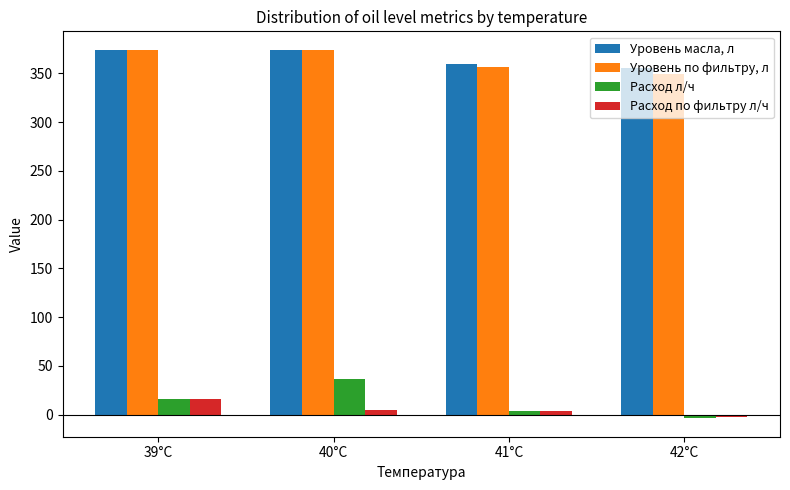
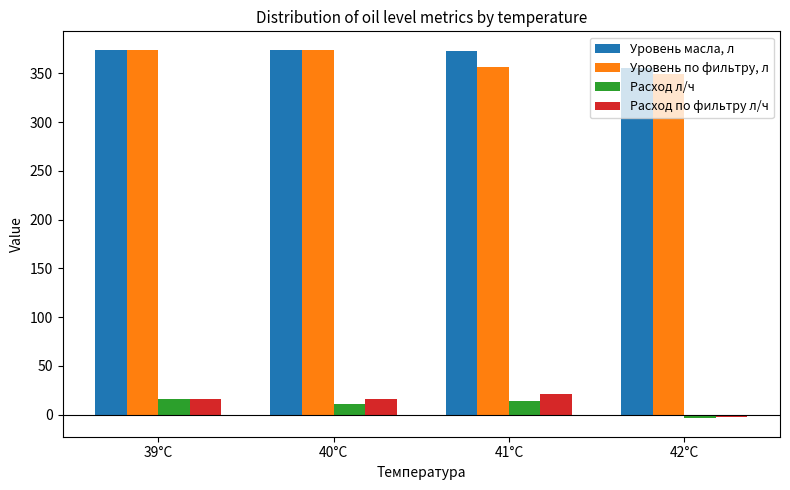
  {
    "Уровень масла, л": {
      "39°C": 370,
      "40°C": 370,
-     "41°C": 360
+     "41°C": 370
    },
    "Уровень по фильтру, л": {
      "39°C": 370,
      "40°C": 370,
      "41°C": 360
    },
    "Расход л/ч": {
      "39°C": 20,
-     "40°C": 40,
-     "41°C": 0,
+     "40°C": 10,
+     "41°C": 10,
      "42°C": 0
    },
    "Расход по фильтру л/ч": {
      "39°C": 20,
-     "40°C": 0,
-     "41°C": 0
+     "40°C": 20,
+     "41°C": 20
    }
  }
